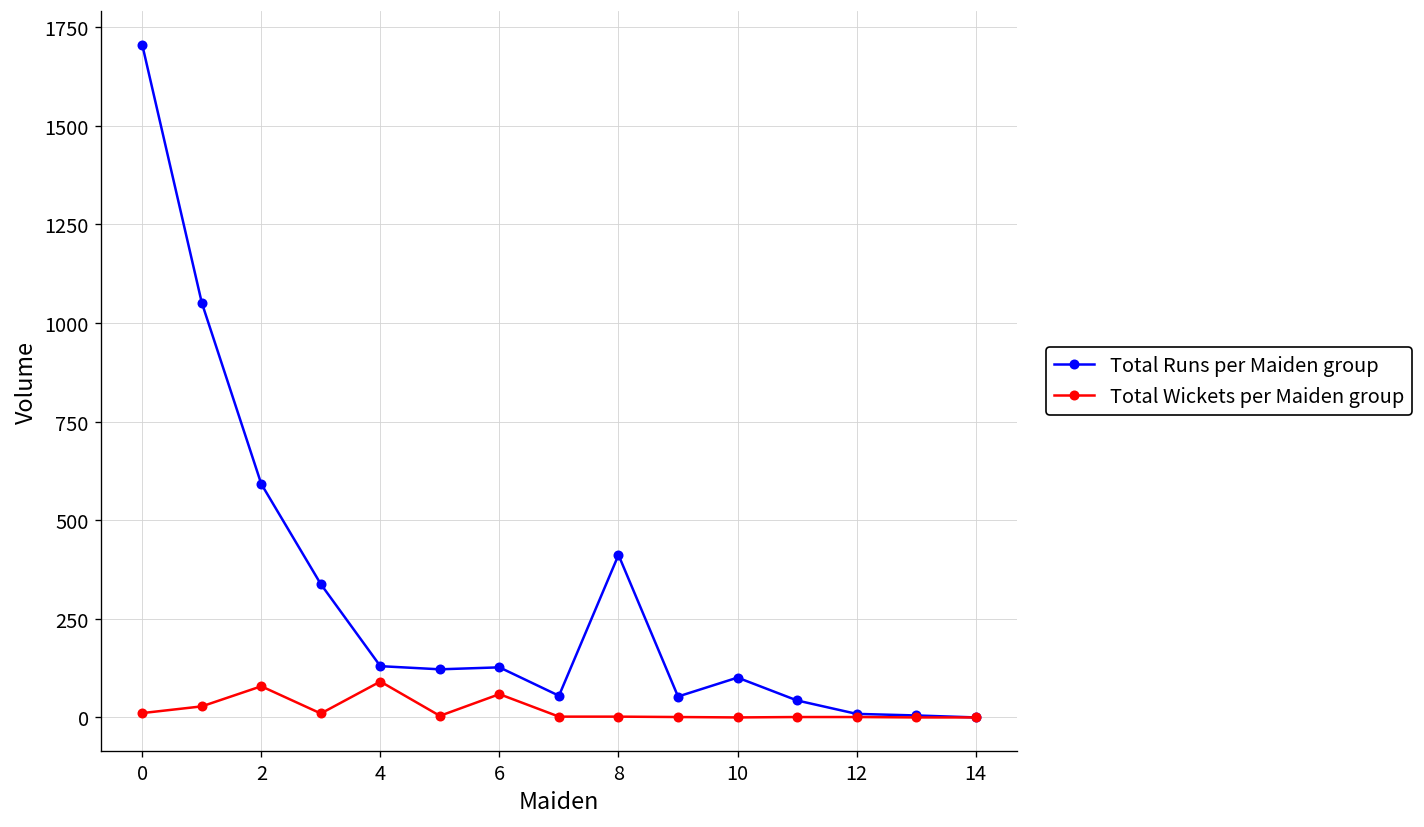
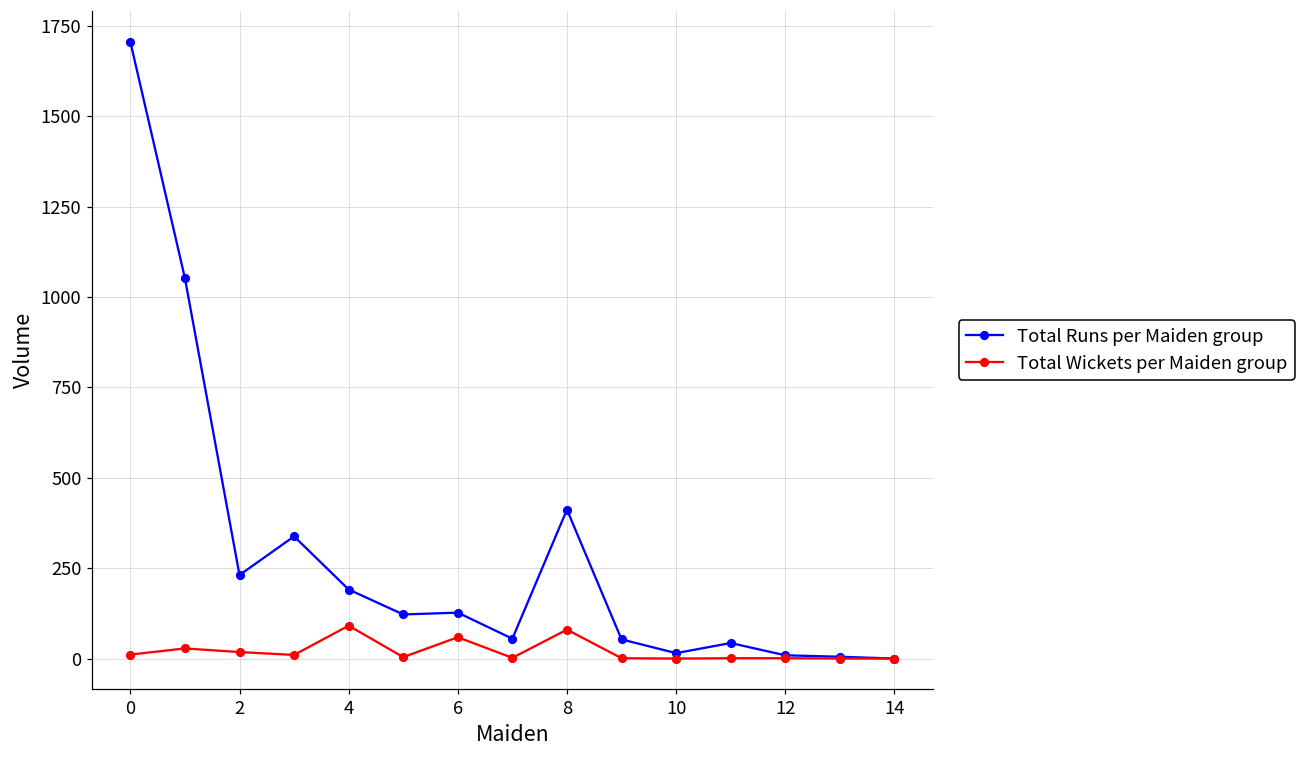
  {
    "Total Runs per Maiden group": {
      "0": 1710,
-     "2": 590,
-     "4": 130,
+     "2": 230,
+     "4": 190,
      "6": 130,
      "8": 410,
-     "10": 100,
+     "10": 20,
      "12": 10
    },
    "Total Wickets per Maiden group": {
      "0": 10,
-     "2": 80,
+     "2": 20,
      "4": 90,
      "6": 60,
-     "8": 0,
+     "8": 80,
      "10": 0,
      "12": 0
    }
  }
